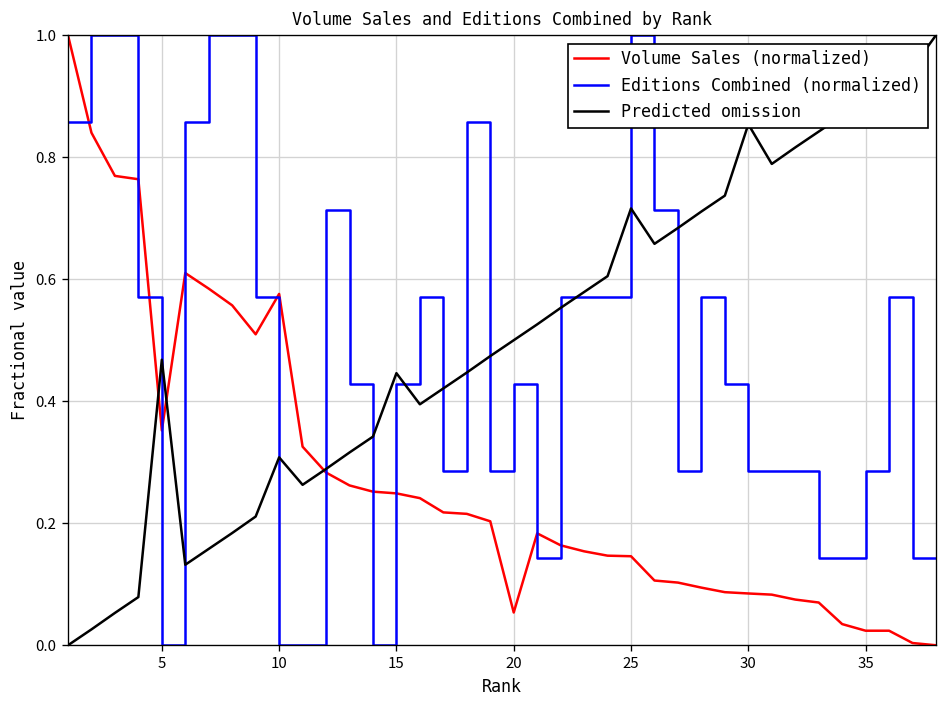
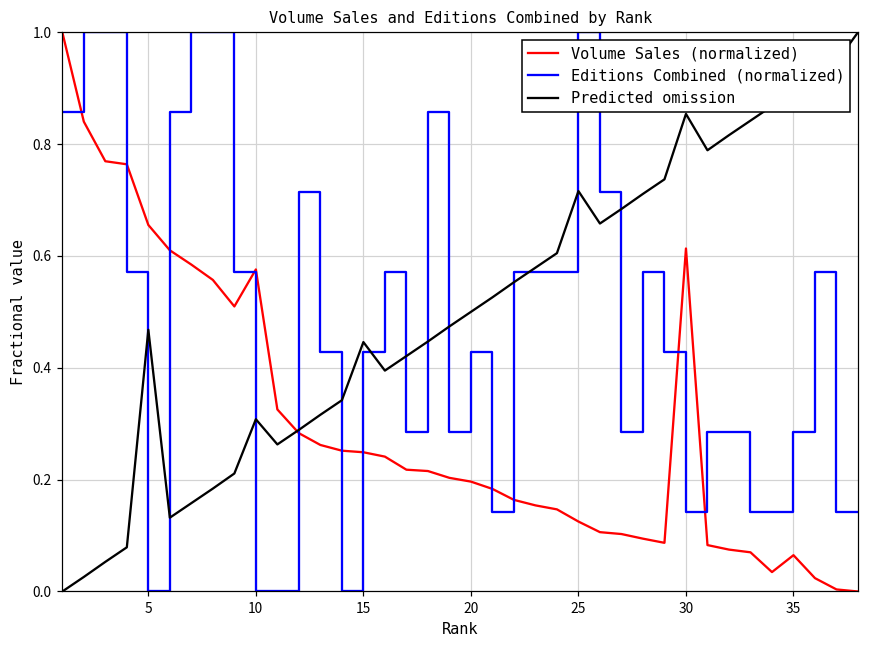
  {
    "Volume Sales (normalized)": {
-     "5": 0.35,
+     "5": 0.66,
      "10": 0.58,
      "15": 0.25,
-     "20": 0.05,
-     "25": 0.15,
-     "30": 0.08,
-     "35": 0.02
+     "20": 0.20,
+     "25": 0.13,
+     "30": 0.61,
+     "35": 0.06
    },
    "Editions Combined (normalized)": {
      "5": 0.00,
      "10": 0.00,
      "15": 0.43,
      "20": 0.43,
      "25": 1.00,
-     "30": 0.29,
+     "30": 0.14,
      "35": 0.29
    },
    "Predicted omission": {
      "5": 0.47,
      "10": 0.31,
      "15": 0.45,
      "20": 0.50,
      "25": 0.72,
      "30": 0.85
    }
  }
